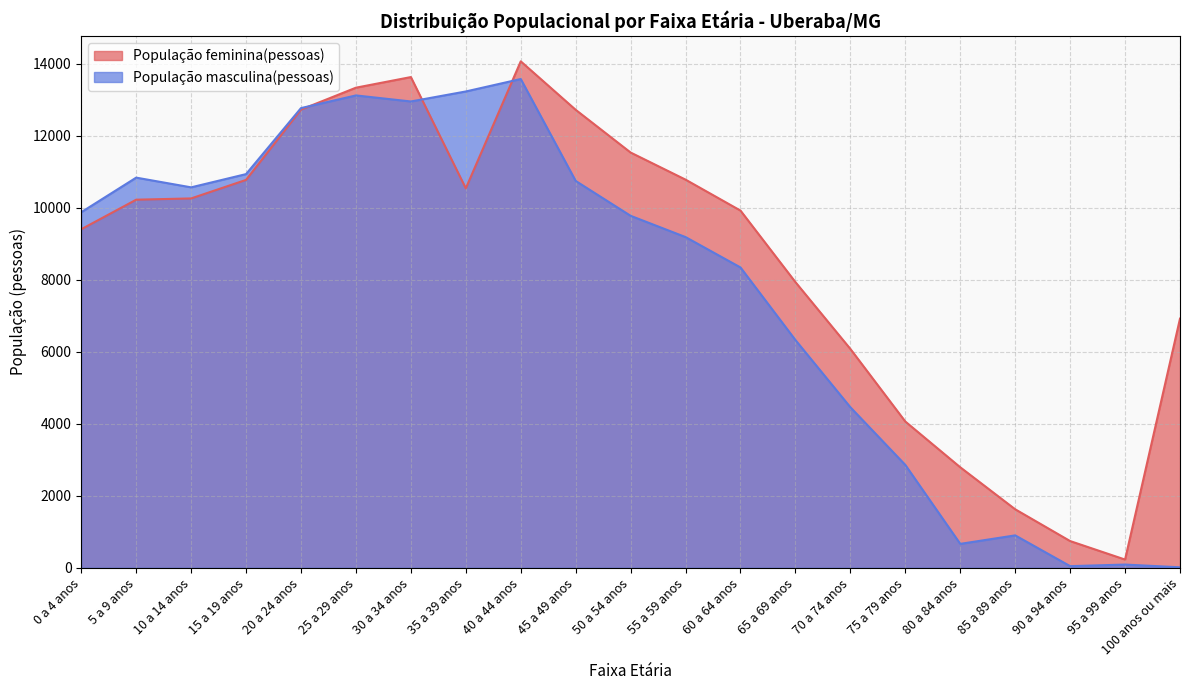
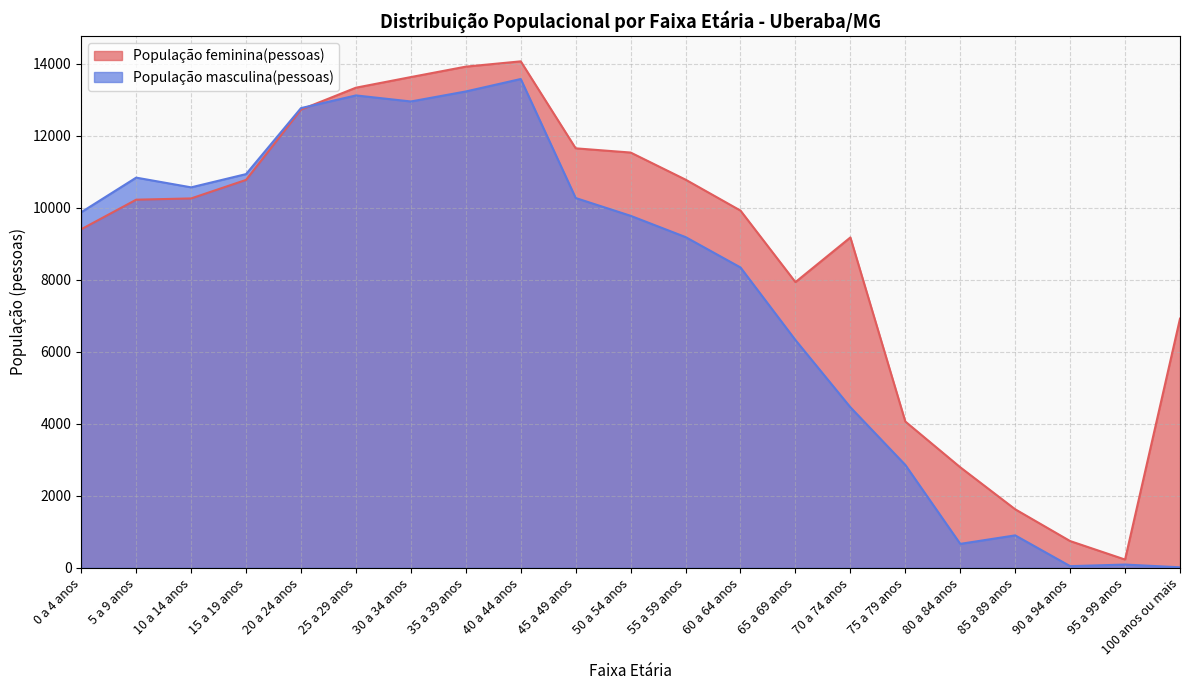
  {
    "População feminina(pessoas)": {
      "0 a 4 anos": 9400,
      "5 a 9 anos": 10200,
      "10 a 14 anos": 10300,
      "15 a 19 anos": 10800,
      "25 a 29 anos": 13300,
      "30 a 34 anos": 13600,
-     "35 a 39 anos": 10500,
+     "35 a 39 anos": 13900,
      "40 a 44 anos": 14100,
-     "45 a 49 anos": 12700,
+     "45 a 49 anos": 11700,
      "50 a 54 anos": 11500,
      "55 a 59 anos": 10800,
      "60 a 64 anos": 9900,
      "65 a 69 anos": 7900,
-     "70 a 74 anos": 6100,
+     "70 a 74 anos": 9200,
      "75 a 79 anos": 4100,
      "80 a 84 anos": 2800,
      "85 a 89 anos": 1600,
      "90 a 94 anos": 700,
      "95 a 99 anos": 200,
      "100 anos ou mais": 6900
    },
    "População masculina(pessoas)": {
      "0 a 4 anos": 9900,
      "5 a 9 anos": 10800,
      "10 a 14 anos": 10600,
      "15 a 19 anos": 10900,
      "25 a 29 anos": 13100,
      "30 a 34 anos": 13000,
      "35 a 39 anos": 13200,
      "40 a 44 anos": 13600,
-     "45 a 49 anos": 10700,
+     "45 a 49 anos": 10300,
      "50 a 54 anos": 9800,
      "55 a 59 anos": 9200,
      "60 a 64 anos": 8300,
      "65 a 69 anos": 6300,
      "70 a 74 anos": 4500,
      "75 a 79 anos": 2900,
      "80 a 84 anos": 700,
      "85 a 89 anos": 900,
      "90 a 94 anos": 0,
      "95 a 99 anos": 100,
      "100 anos ou mais": 0
    }
  }
